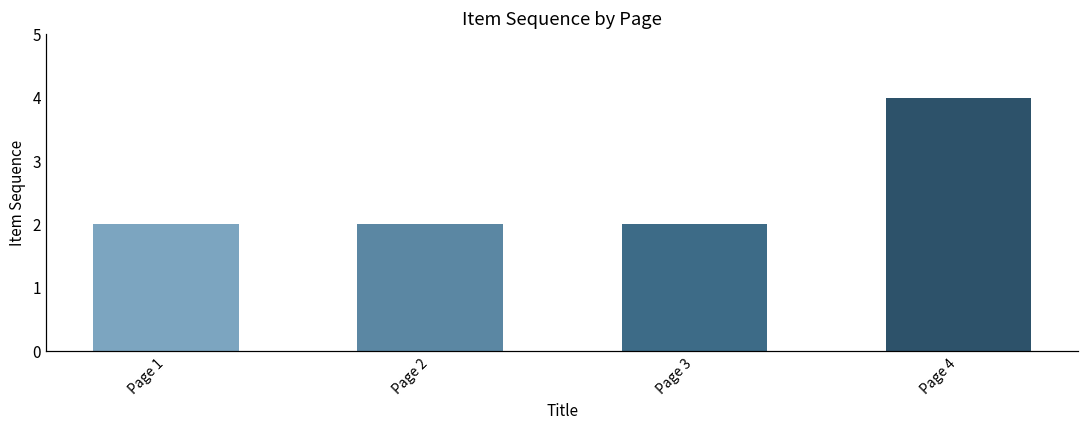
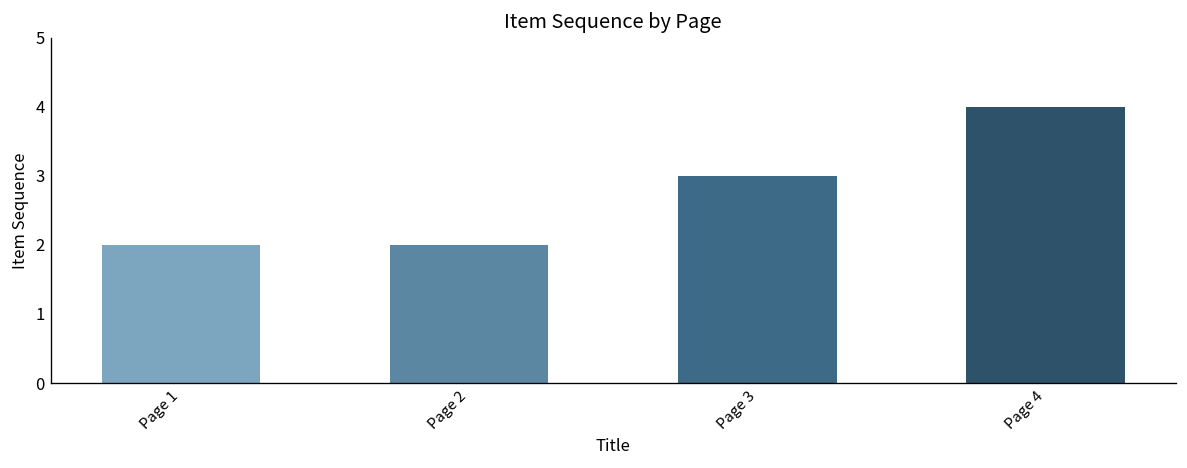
  {
    "Page 1": 2,
    "Page 2": 2,
-   "Page 3": 2,
+   "Page 3": 3,
    "Page 4": 4
  }
